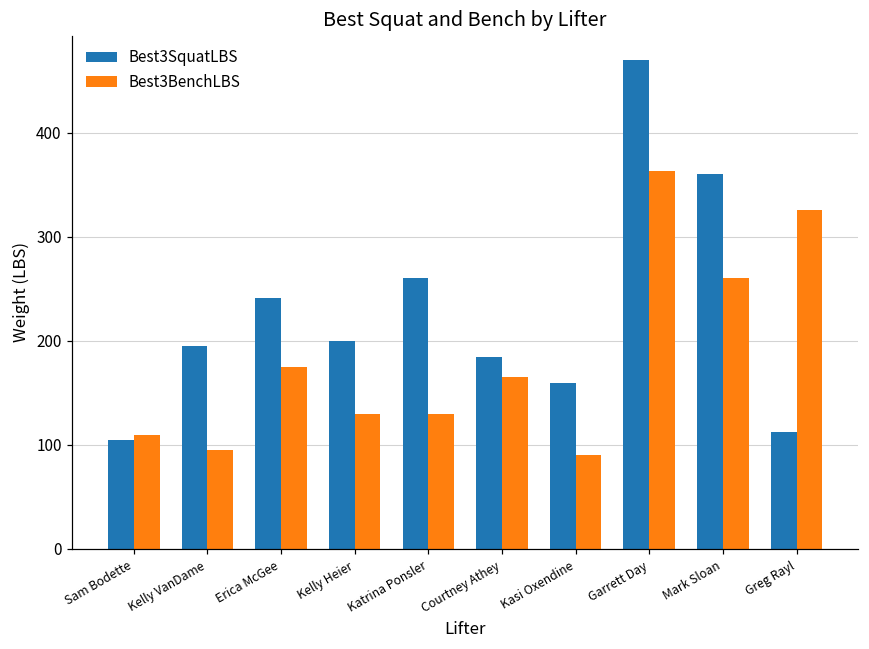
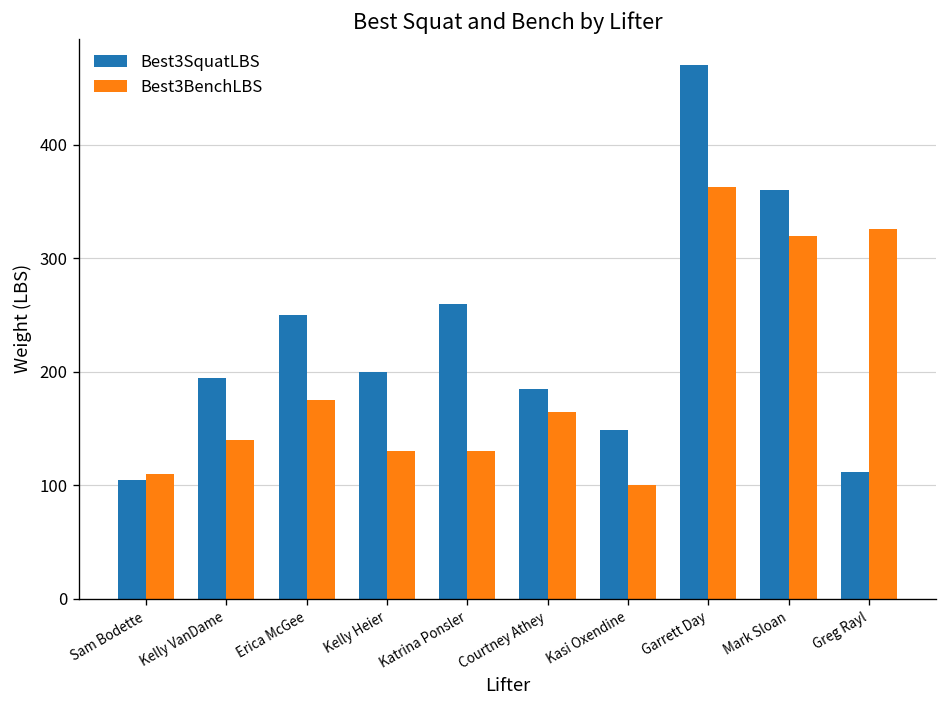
  {
    "Best3SquatLBS": {
      "Sam Bodette": 110,
      "Kelly VanDame": 200,
-     "Erica McGee": 240,
+     "Erica McGee": 250,
      "Kelly Heier": 200,
      "Katrina Ponsler": 260,
      "Courtney Athey": 190,
-     "Kasi Oxendine": 160,
+     "Kasi Oxendine": 150,
      "Garrett Day": 470,
      "Mark Sloan": 360,
      "Greg Rayl": 110
    },
    "Best3BenchLBS": {
      "Sam Bodette": 110,
-     "Kelly VanDame": 100,
+     "Kelly VanDame": 140,
      "Erica McGee": 180,
      "Kelly Heier": 130,
      "Katrina Ponsler": 130,
      "Courtney Athey": 170,
-     "Kasi Oxendine": 90,
+     "Kasi Oxendine": 100,
      "Garrett Day": 360,
-     "Mark Sloan": 260,
+     "Mark Sloan": 320,
      "Greg Rayl": 330
    }
  }
